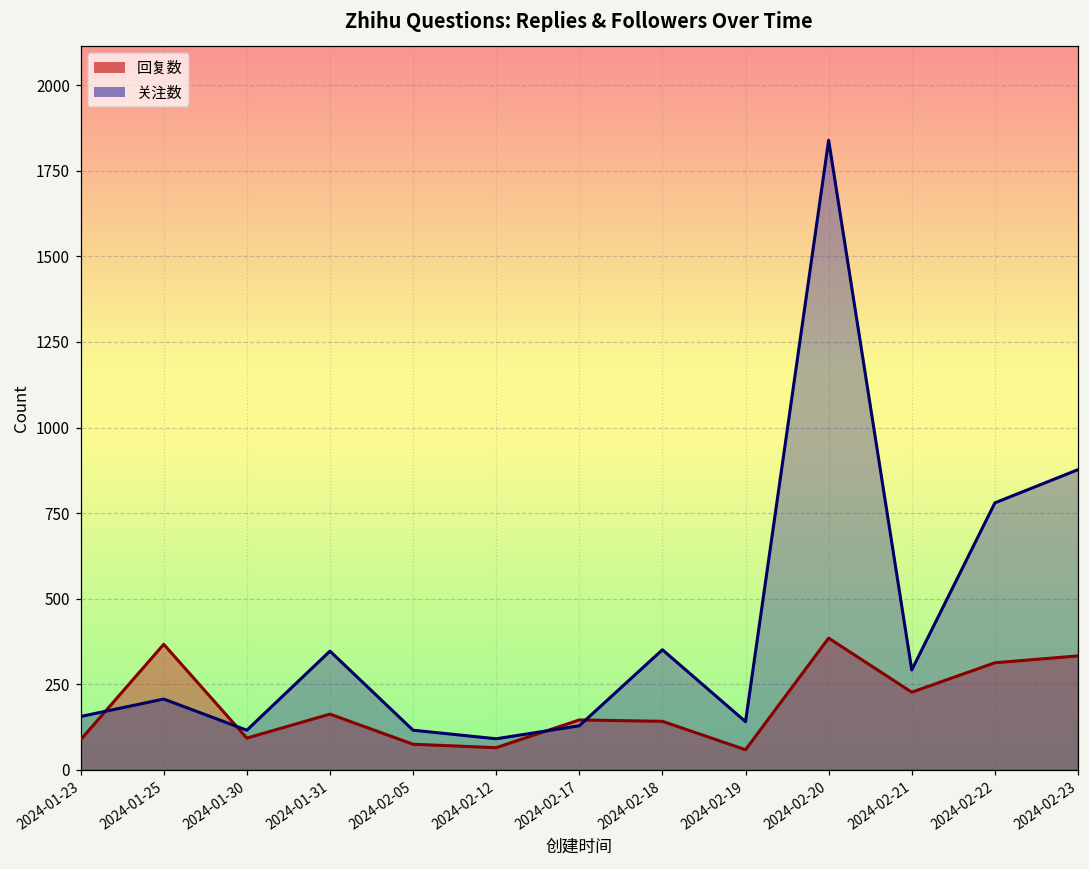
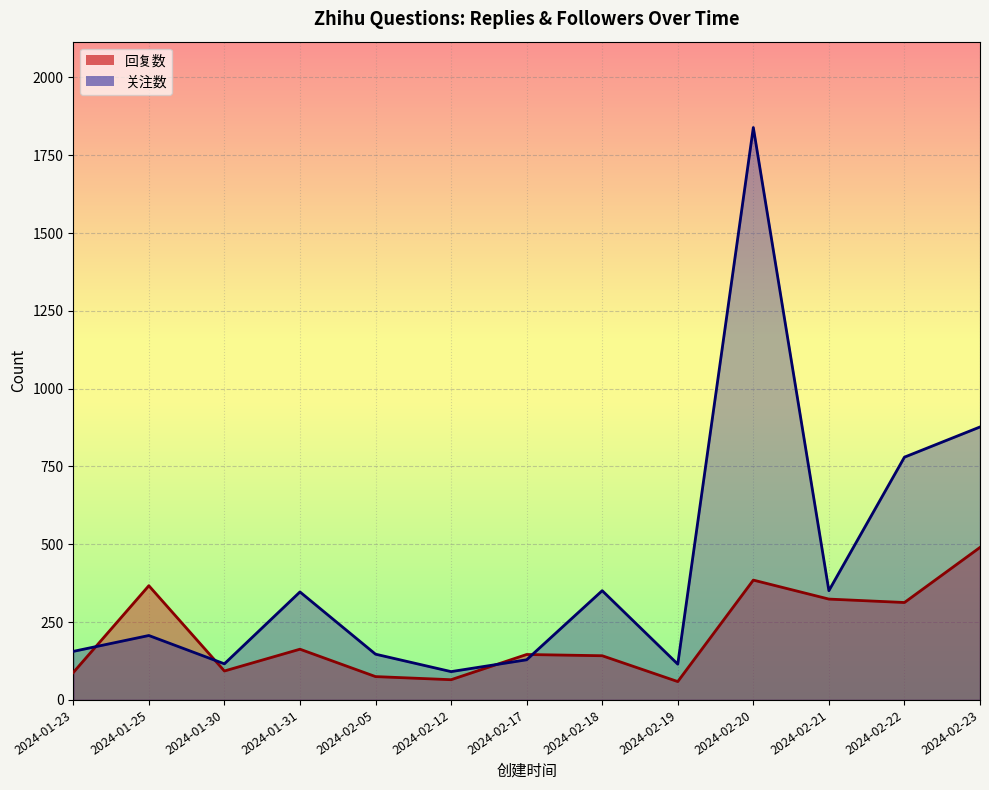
  {
    "回复数": {
      "2024-01-23": 90,
      "2024-01-25": 370,
      "2024-01-30": 90,
      "2024-01-31": 160,
      "2024-02-05": 80,
      "2024-02-12": 70,
      "2024-02-17": 150,
      "2024-02-18": 140,
      "2024-02-19": 60,
      "2024-02-20": 390,
-     "2024-02-21": 230,
+     "2024-02-21": 320,
      "2024-02-22": 310,
-     "2024-02-23": 330
+     "2024-02-23": 490
    },
    "关注数": {
      "2024-01-23": 160,
      "2024-01-25": 210,
      "2024-01-30": 120,
      "2024-01-31": 350,
-     "2024-02-05": 120,
+     "2024-02-05": 150,
      "2024-02-12": 90,
      "2024-02-17": 130,
      "2024-02-18": 350,
-     "2024-02-19": 140,
+     "2024-02-19": 120,
      "2024-02-20": 1840,
-     "2024-02-21": 290,
+     "2024-02-21": 350,
      "2024-02-22": 780,
      "2024-02-23": 880
    }
  }
